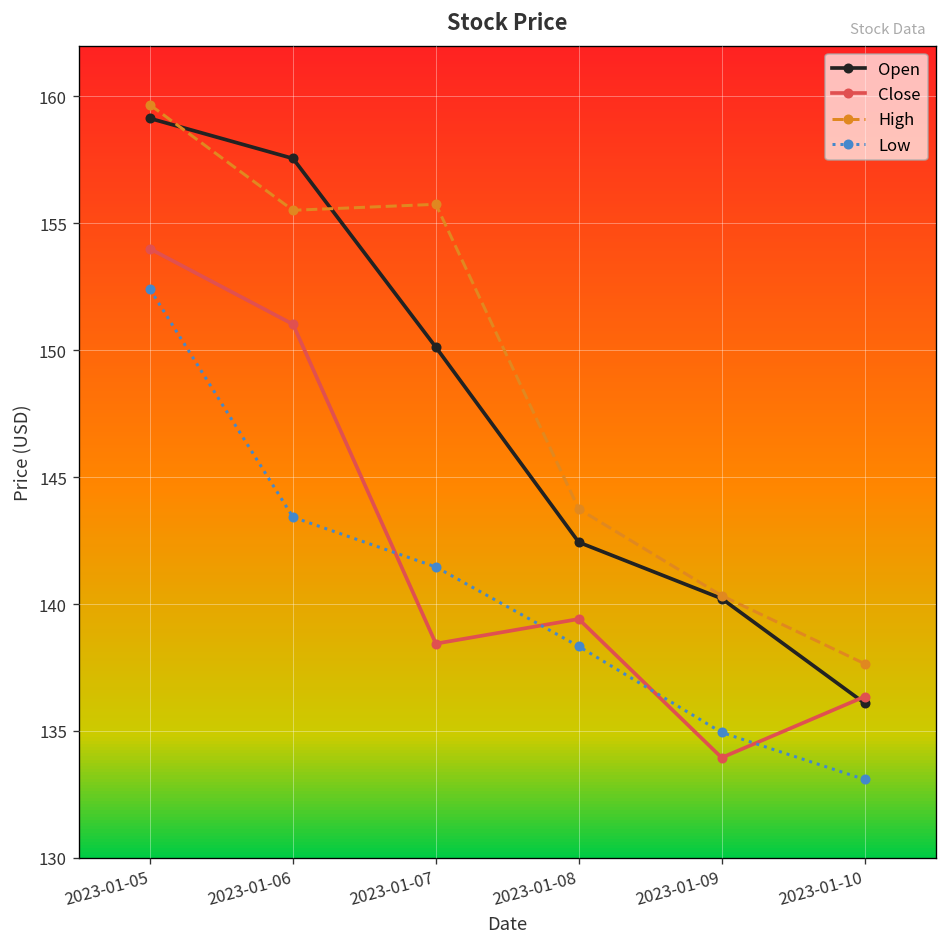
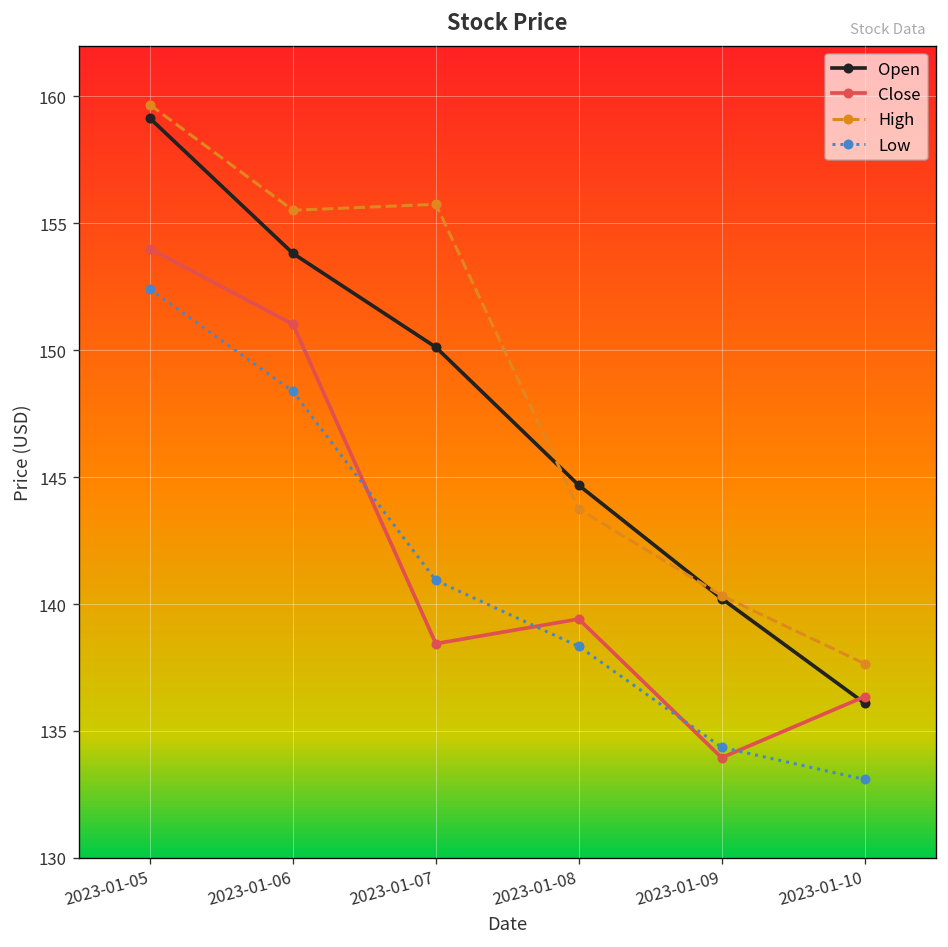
  {
    "Open": {
      "2023-01-05": 159.1,
-     "2023-01-06": 157.6,
+     "2023-01-06": 153.8,
      "2023-01-07": 150.1,
-     "2023-01-08": 142.4,
+     "2023-01-08": 144.7,
      "2023-01-10": 136.1
    },
    "Close": {
      "2023-01-05": 154.0,
      "2023-01-06": 151.0,
      "2023-01-07": 138.4,
      "2023-01-08": 139.4,
      "2023-01-09": 133.9,
      "2023-01-10": 136.4
    },
    "High": {
      "2023-01-05": 159.7,
      "2023-01-06": 155.5,
      "2023-01-07": 155.7,
      "2023-01-08": 143.7,
      "2023-01-10": 137.7
    },
    "Low": {
      "2023-01-05": 152.4,
-     "2023-01-06": 143.4,
-     "2023-01-07": 141.5,
+     "2023-01-06": 148.4,
+     "2023-01-07": 140.9,
      "2023-01-08": 138.3,
-     "2023-01-09": 134.9,
+     "2023-01-09": 134.4,
      "2023-01-10": 133.1
    }
  }
